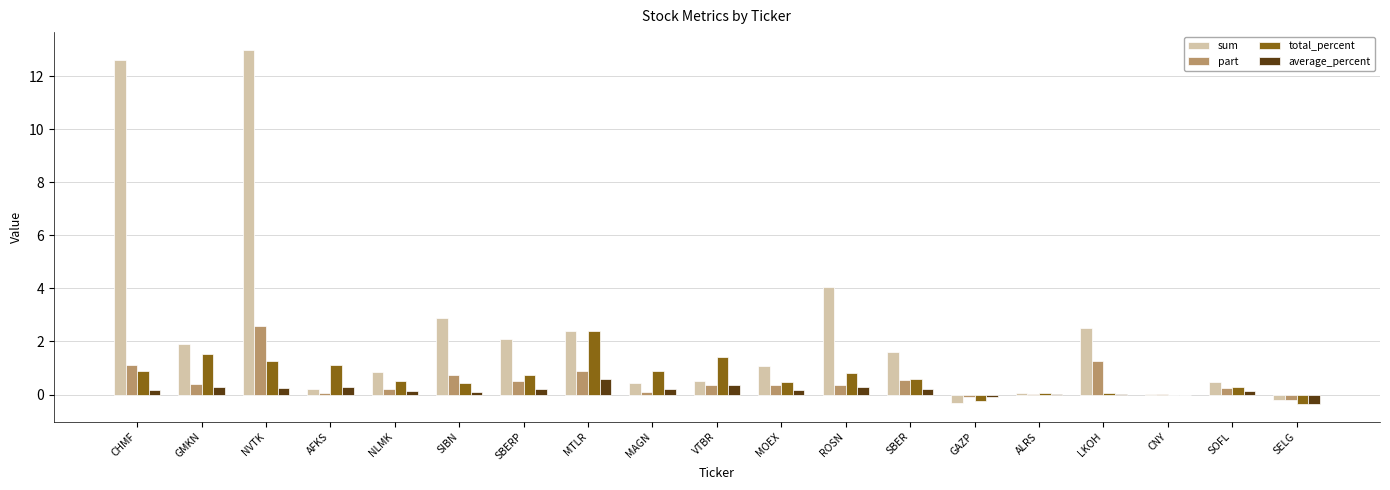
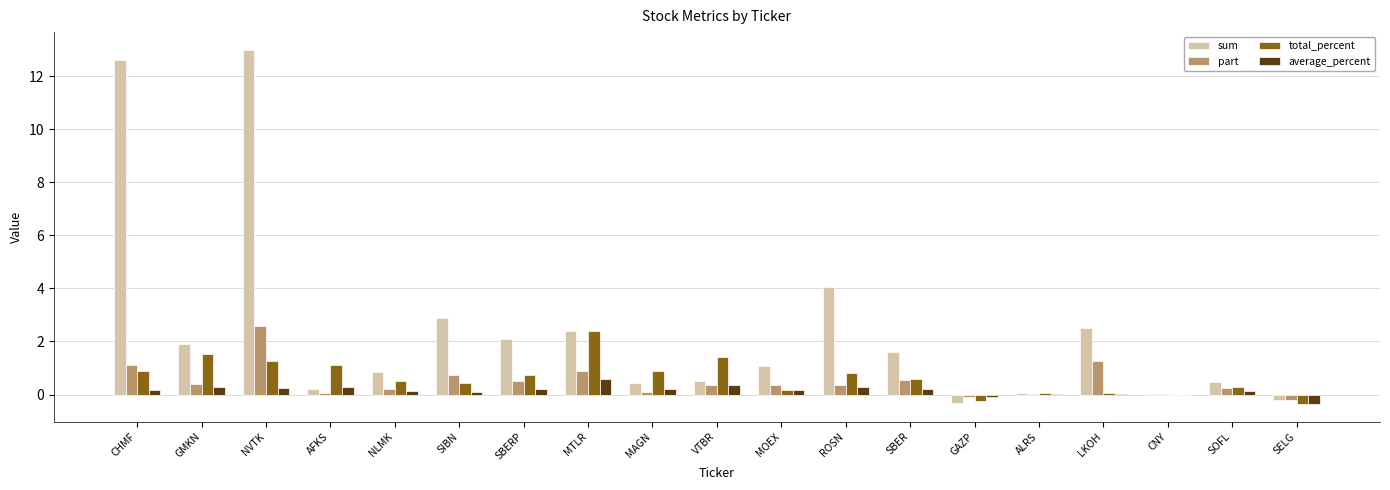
  {
    "sum": {
      "CHMF": 12.6,
      "GMKN": 1.9,
      "NVTK": 13.0,
      "AFKS": 0.2,
      "NLMK": 0.8,
      "SIBN": 2.9,
      "SBERP": 2.1,
      "MTLR": 2.4,
      "MAGN": 0.4,
      "VTBR": 0.5,
      "MOEX": 1.1,
      "ROSN": 4.1,
      "SBER": 1.6,
      "GAZP": -0.3,
      "LKOH": 2.5,
      "SOFL": 0.5,
      "SELG": -0.2
    },
    "part": {
      "CHMF": 1.1,
      "GMKN": 0.4,
      "NVTK": 2.6,
      "NLMK": 0.2,
      "SIBN": 0.7,
      "SBERP": 0.5,
      "MTLR": 0.9,
      "MAGN": 0.1,
      "VTBR": 0.4,
      "MOEX": 0.4,
      "ROSN": 0.4,
      "SBER": 0.5,
      "GAZP": -0.1,
      "LKOH": 1.3,
      "SOFL": 0.2,
      "SELG": -0.2
    },
    "total_percent": {
      "CHMF": 0.9,
      "GMKN": 1.5,
      "NVTK": 1.3,
      "AFKS": 1.1,
      "NLMK": 0.5,
      "SIBN": 0.4,
      "SBERP": 0.8,
      "MTLR": 2.4,
      "MAGN": 0.9,
      "VTBR": 1.4,
-     "MOEX": 0.5,
+     "MOEX": 0.2,
      "ROSN": 0.8,
      "SBER": 0.6,
      "GAZP": -0.3,
      "CNY": 0.0,
      "SOFL": 0.3,
      "SELG": -0.4
    },
    "average_percent": {
      "CHMF": 0.2,
      "GMKN": 0.3,
      "NVTK": 0.3,
      "AFKS": 0.3,
      "NLMK": 0.1,
      "SIBN": 0.1,
      "SBERP": 0.2,
      "MTLR": 0.6,
      "MAGN": 0.2,
      "VTBR": 0.4,
      "MOEX": 0.2,
      "ROSN": 0.3,
      "SBER": 0.2,
      "CNY": 0.0,
      "SOFL": 0.2,
      "SELG": -0.4
    }
  }
